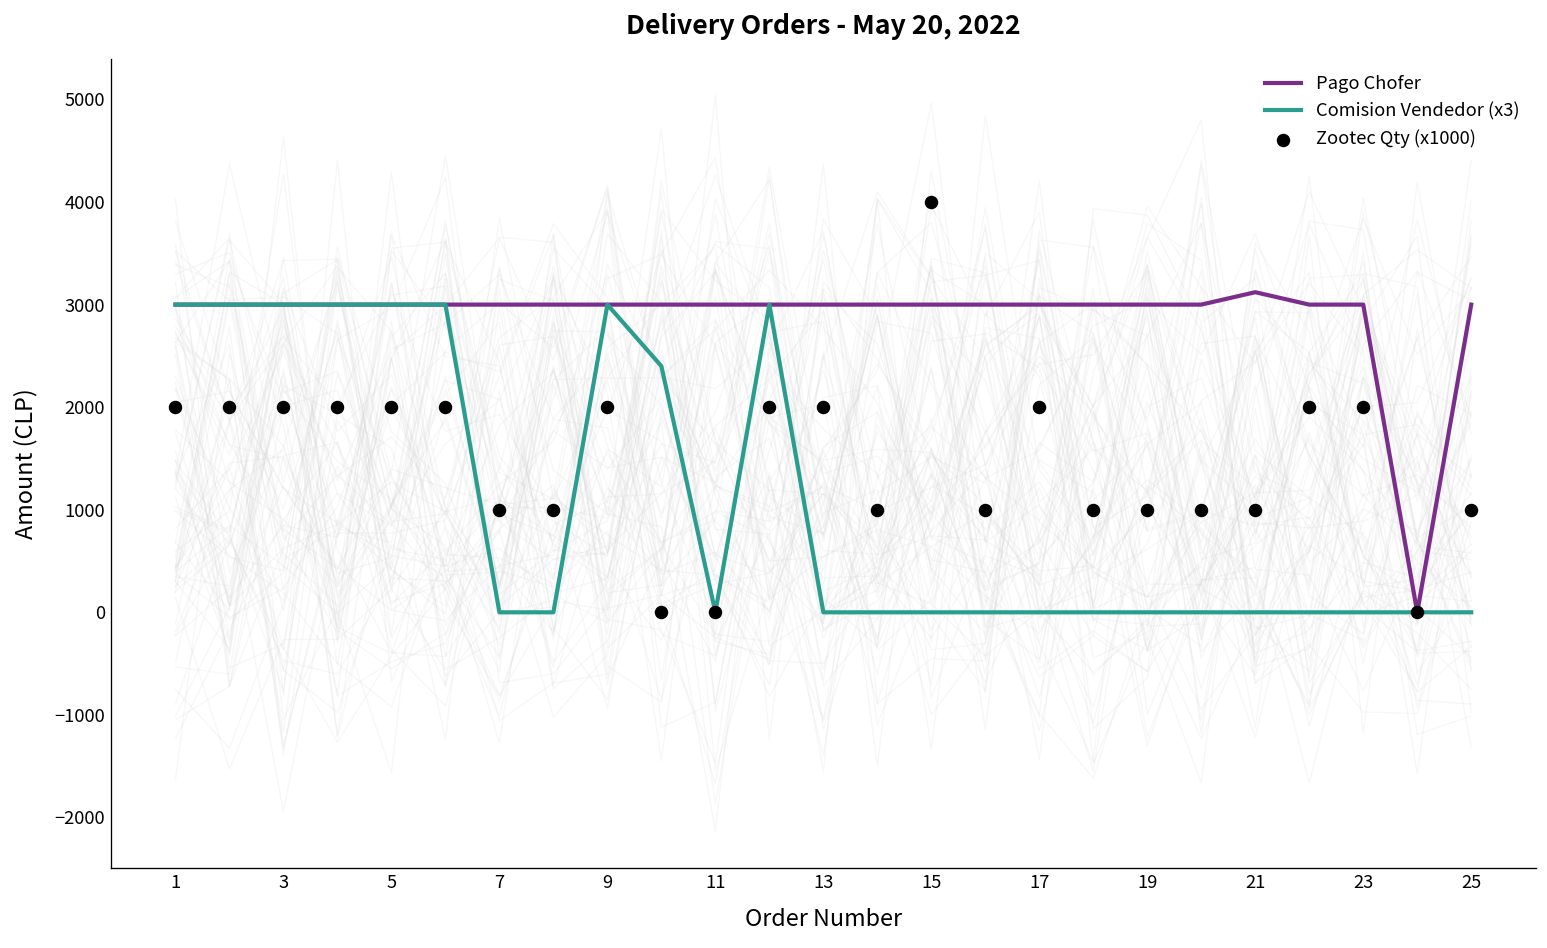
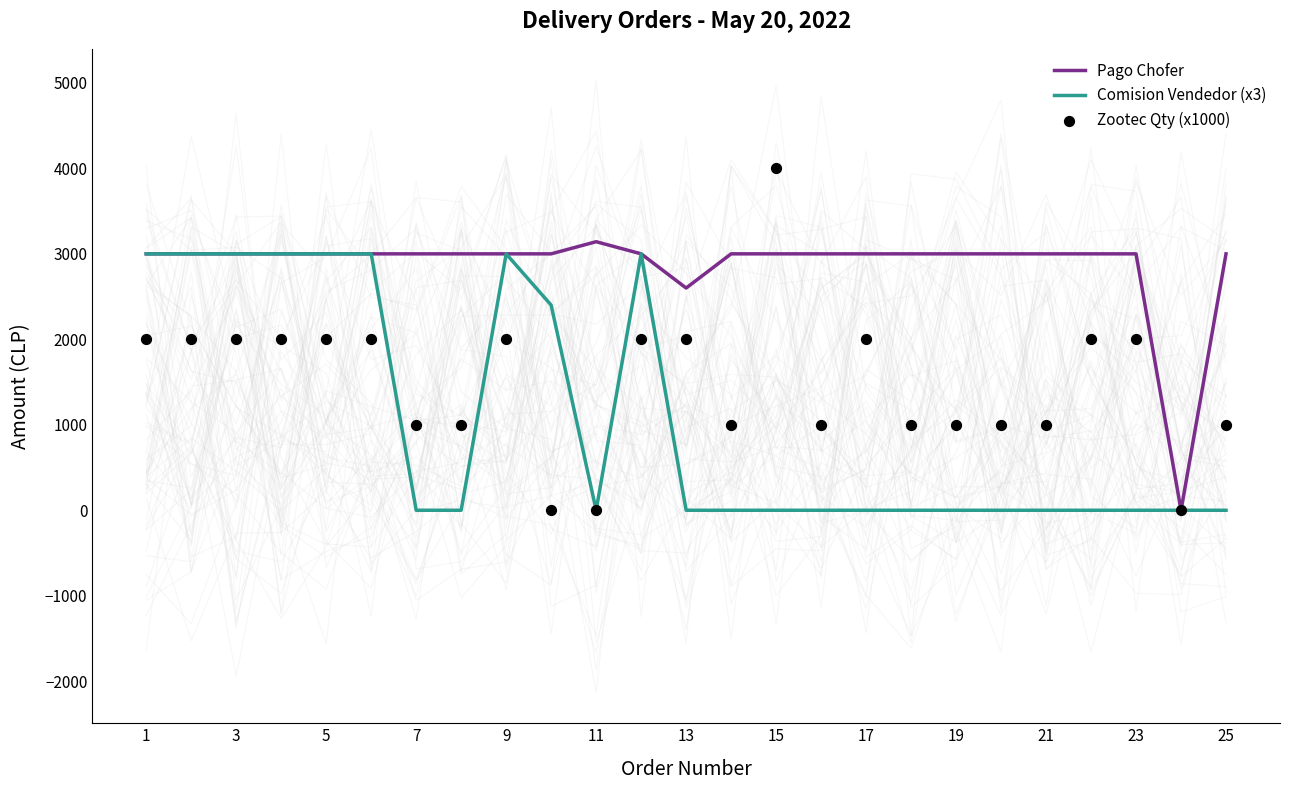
  {
    "Pago Chofer": {
-     "11": 3000,
-     "13": 3000,
-     "21": 3100,
+     "11": 3100,
+     "13": 2600,
+     "21": 3000,
      "25": 3000
    }
  }
